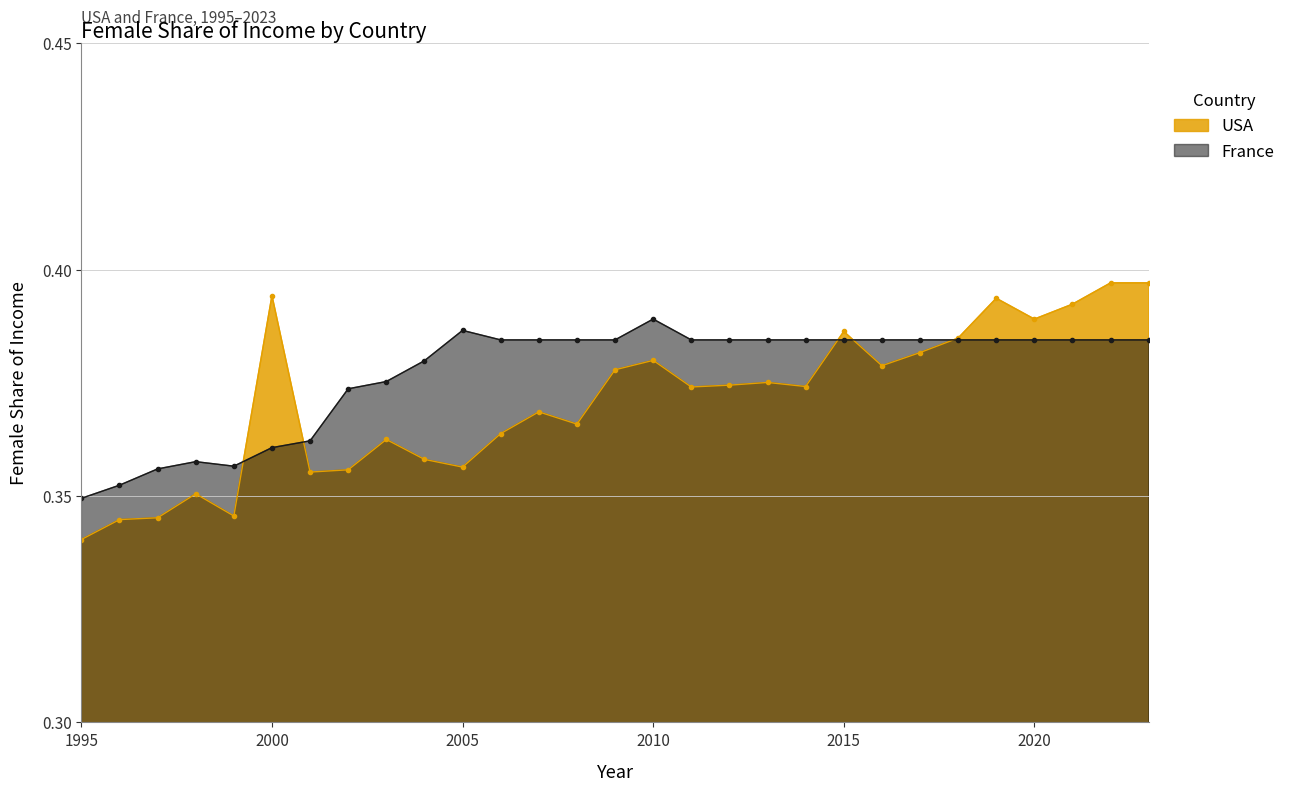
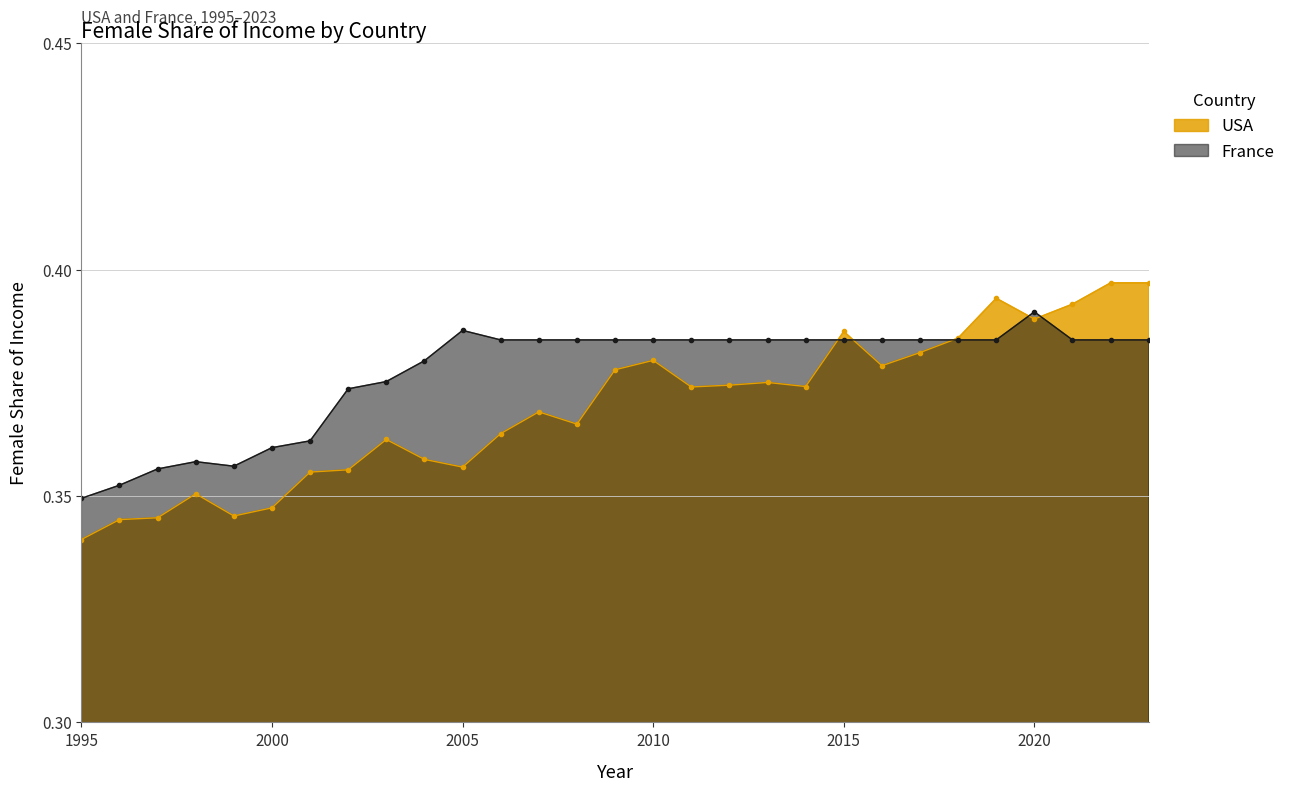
  {
    "USA": {
      "1995": 0.340,
-     "2000": 0.394,
+     "2000": 0.347,
      "2005": 0.356,
      "2010": 0.380,
      "2015": 0.386,
      "2020": 0.389
    },
    "France": {
      "1995": 0.350,
      "2000": 0.361,
      "2005": 0.387,
-     "2010": 0.389,
+     "2010": 0.385,
      "2015": 0.385,
-     "2020": 0.385
+     "2020": 0.391
    }
  }
